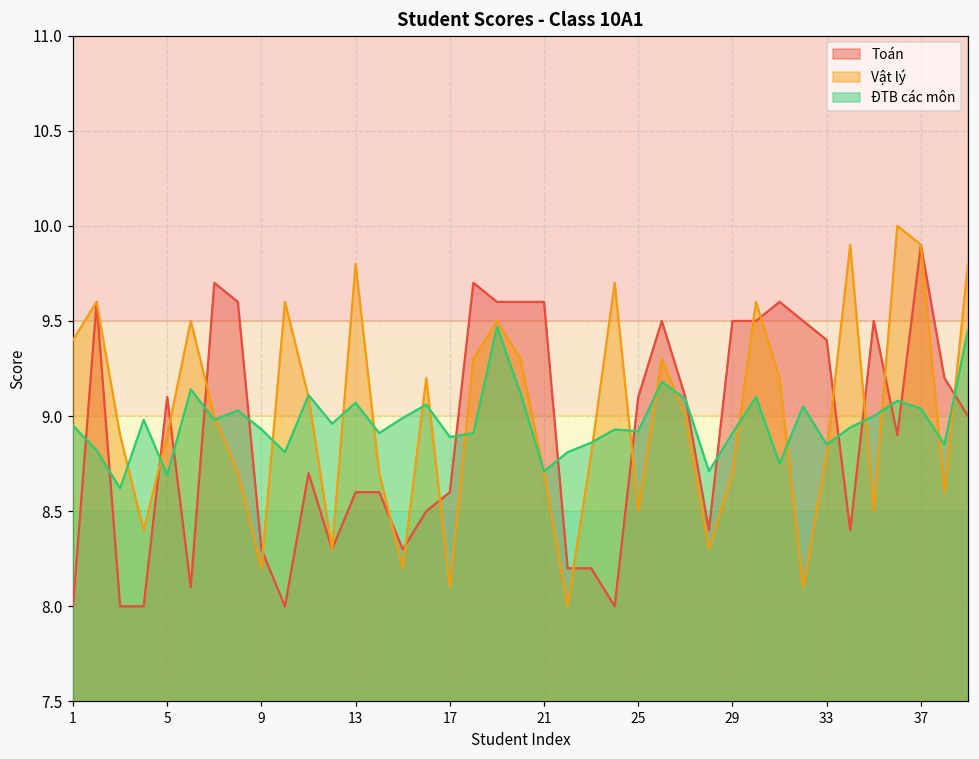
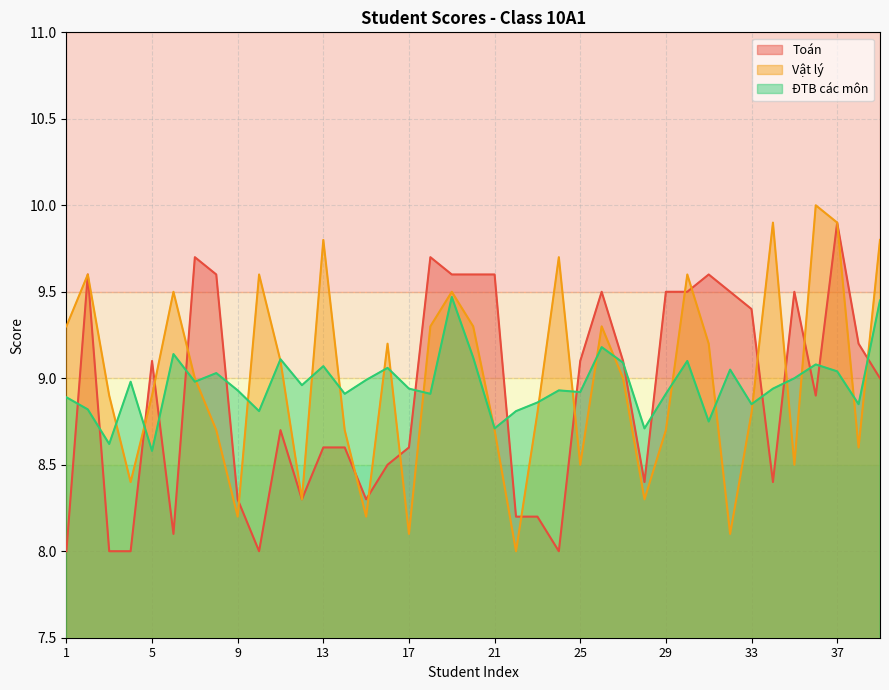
  {
    "Toán": {
      "1": 8.00,
      "5": 9.10,
      "9": 8.30,
      "13": 8.60,
      "17": 8.60,
      "21": 9.60,
      "25": 9.10,
      "29": 9.50,
      "33": 9.40
    },
    "Vật lý": {
-     "1": 9.4,
+     "1": 9.3,
      "5": 8.9,
      "9": 8.2,
      "13": 9.8,
      "17": 8.1,
      "25": 8.5,
      "29": 8.7,
      "33": 8.8
    },
    "ĐTB các môn": {
-     "1": 8.95,
-     "5": 8.69,
+     "1": 8.89,
+     "5": 8.58,
      "9": 8.93,
      "13": 9.07,
-     "17": 8.89,
+     "17": 8.94,
      "25": 8.92,
      "29": 8.91,
      "33": 8.85,
      "37": 9.04
    }
  }
